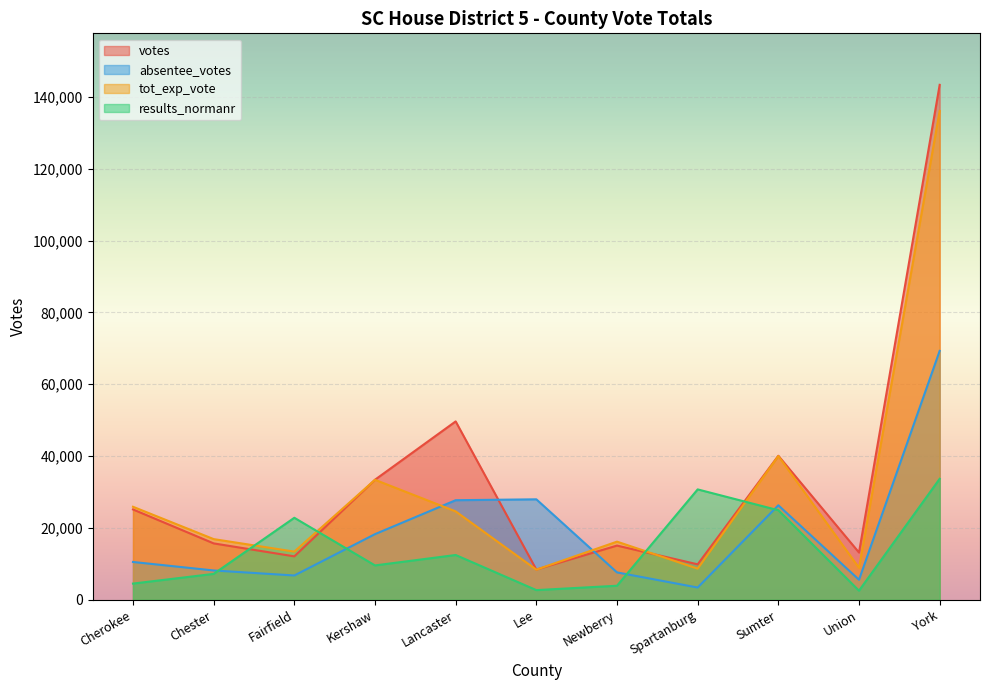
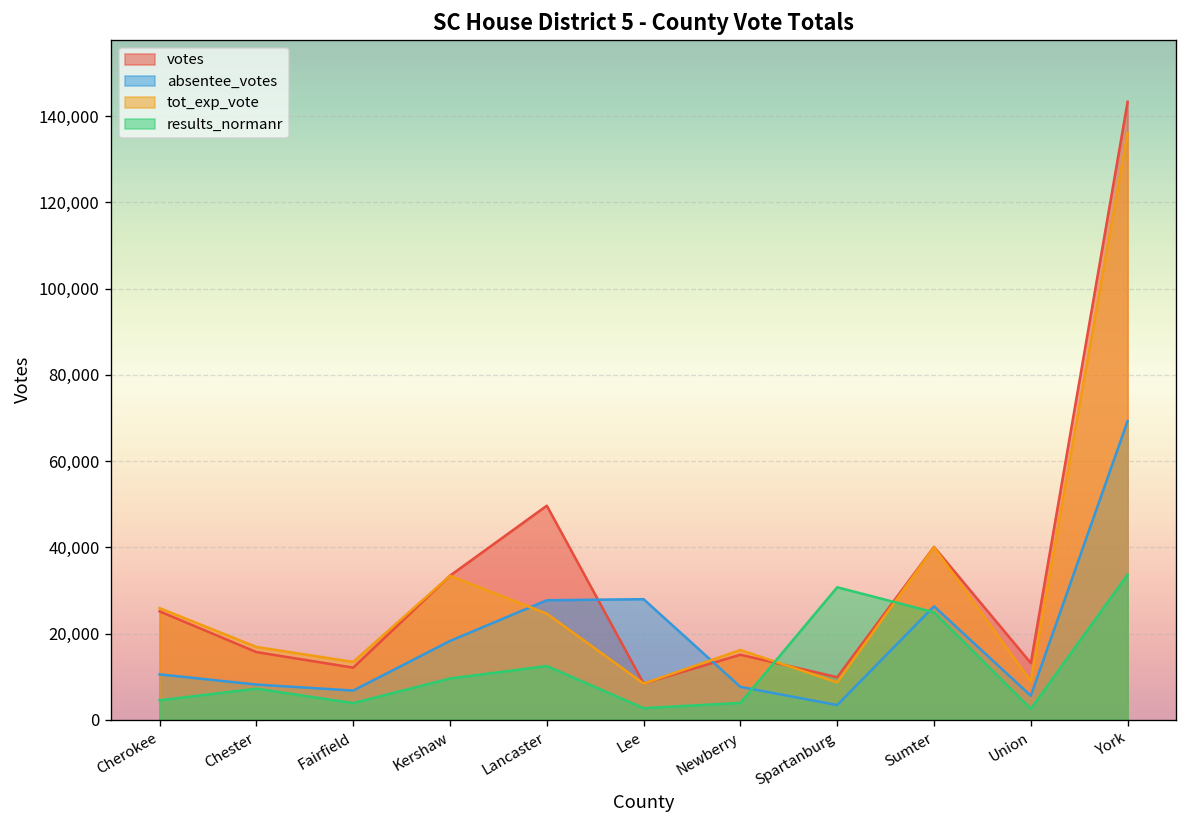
  {
    "votes": {
      "Cherokee": "25,000",
      "Chester": "16,000",
      "Fairfield": "12,000",
      "Lancaster": "50,000",
      "Newberry": "15,000",
      "Spartanburg": "10,000",
      "Union": "13,000",
      "York": "143,000"
    },
    "absentee_votes": {
      "Cherokee": "11,000",
      "Chester": "8,000",
      "Fairfield": "7,000",
      "Kershaw": "18,000",
      "Lancaster": "28,000",
      "Lee": "28,000",
      "Newberry": "8,000",
      "Spartanburg": "3,000",
      "Sumter": "26,000",
      "Union": "6,000",
      "York": "69,000"
    },
    "tot_exp_vote": {
      "Cherokee": "26,000",
      "Chester": "17,000",
      "Fairfield": "13,000",
      "Lancaster": "25,000",
      "Newberry": "16,000",
      "Spartanburg": "9,000",
      "Union": "9,000",
      "York": "136,000"
    },
    "results_normanr": {
      "Cherokee": "5,000",
      "Chester": "7,000",
-     "Fairfield": "23,000",
+     "Fairfield": "4,000",
      "Kershaw": "10,000",
      "Lancaster": "12,000",
      "Lee": "3,000",
      "Newberry": "4,000",
      "Spartanburg": "31,000",
      "Sumter": "25,000",
      "Union": "3,000",
      "York": "34,000"
    }
  }
